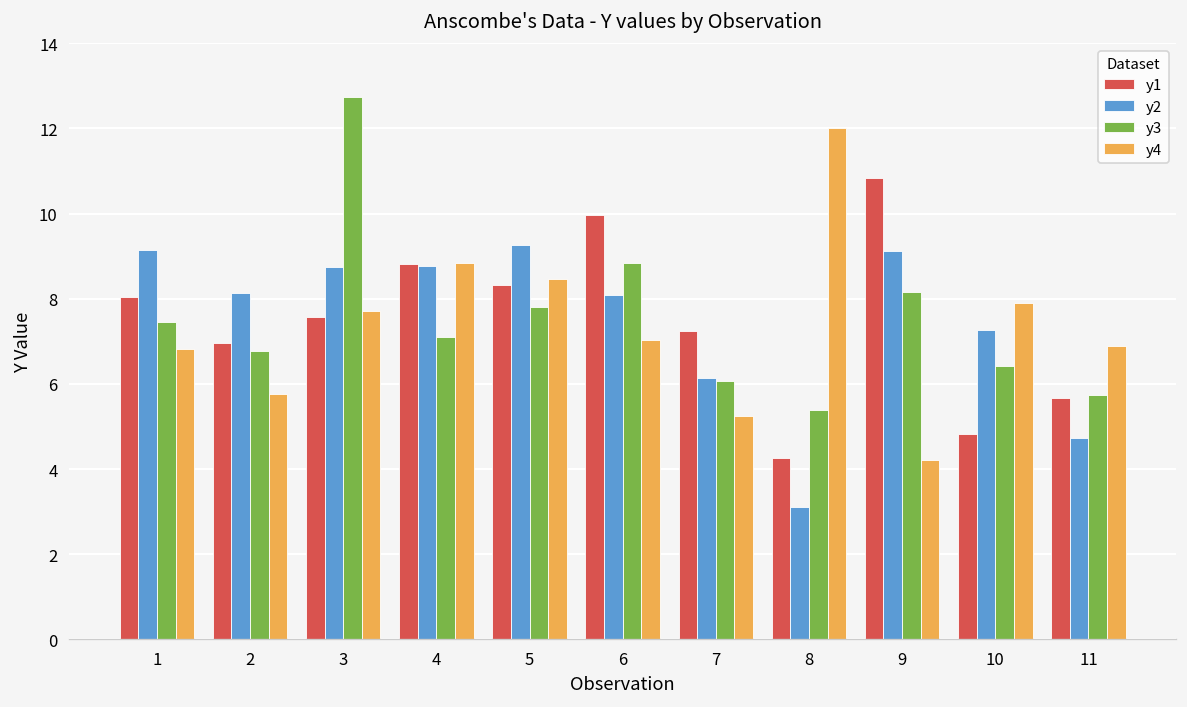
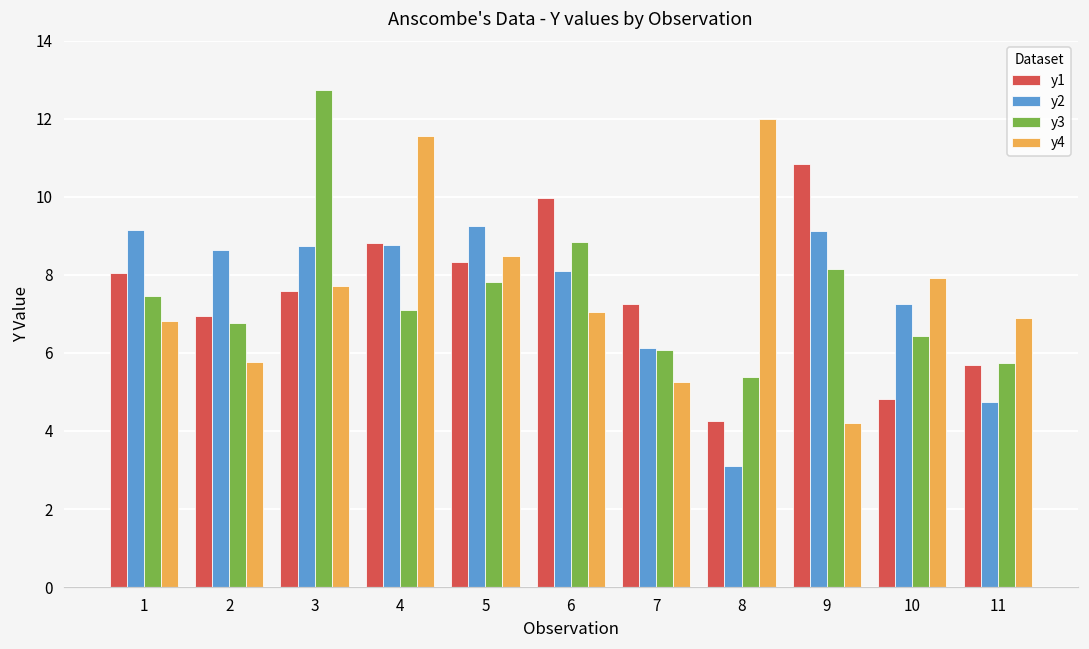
  {
    "y1": {
      "1": 8.0,
      "2": 7.0,
      "3": 7.6,
      "4": 8.8,
      "5": 8.3,
      "6": 10.0,
      "7": 7.2,
      "8": 4.3,
      "9": 10.8,
      "10": 4.8,
      "11": 5.7
    },
    "y2": {
      "1": 9.1,
-     "2": 8.1,
+     "2": 8.6,
      "3": 8.7,
      "4": 8.8,
      "5": 9.3,
      "6": 8.1,
      "7": 6.1,
      "8": 3.1,
      "9": 9.1,
      "10": 7.3,
      "11": 4.7
    },
    "y3": {
      "1": 7.5,
      "2": 6.8,
      "3": 12.7,
      "4": 7.1,
      "5": 7.8,
      "6": 8.8,
      "7": 6.1,
      "8": 5.4,
      "9": 8.2,
      "10": 6.4,
      "11": 5.7
    },
    "y4": {
      "1": 6.8,
      "2": 5.8,
      "3": 7.7,
-     "4": 8.8,
+     "4": 11.6,
      "5": 8.5,
      "6": 7.0,
      "7": 5.3,
      "8": 12.0,
      "9": 4.2,
      "10": 7.9,
      "11": 6.9
    }
  }
